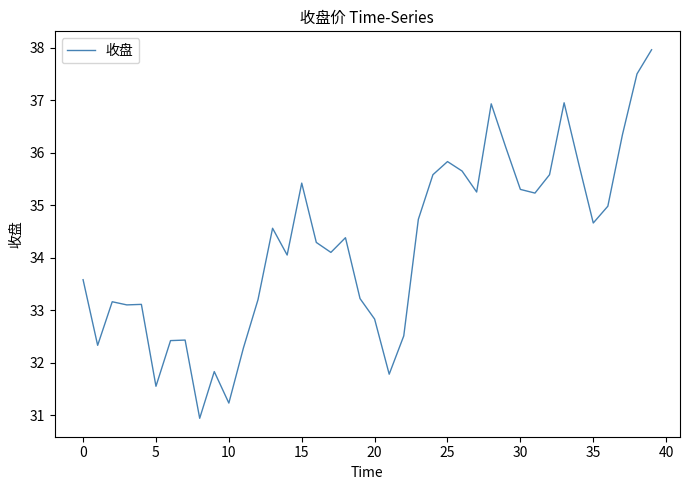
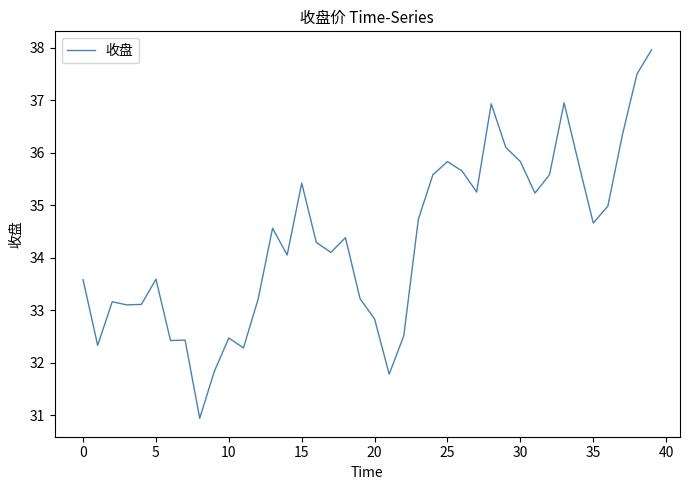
  {
    "0": 33.6,
-   "5": 31.6,
-   "10": 31.2,
+   "5": 33.6,
+   "10": 32.5,
    "15": 35.4,
    "20": 32.8,
    "25": 35.8,
-   "30": 35.3,
+   "30": 35.8,
    "35": 34.7
  }
